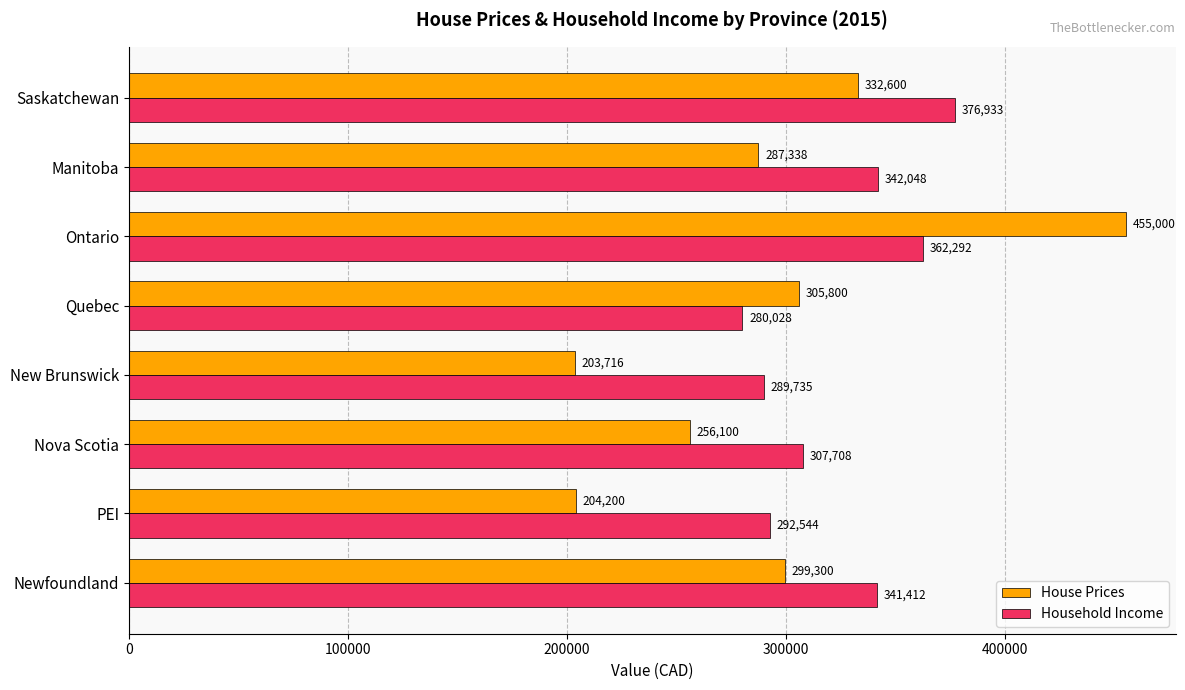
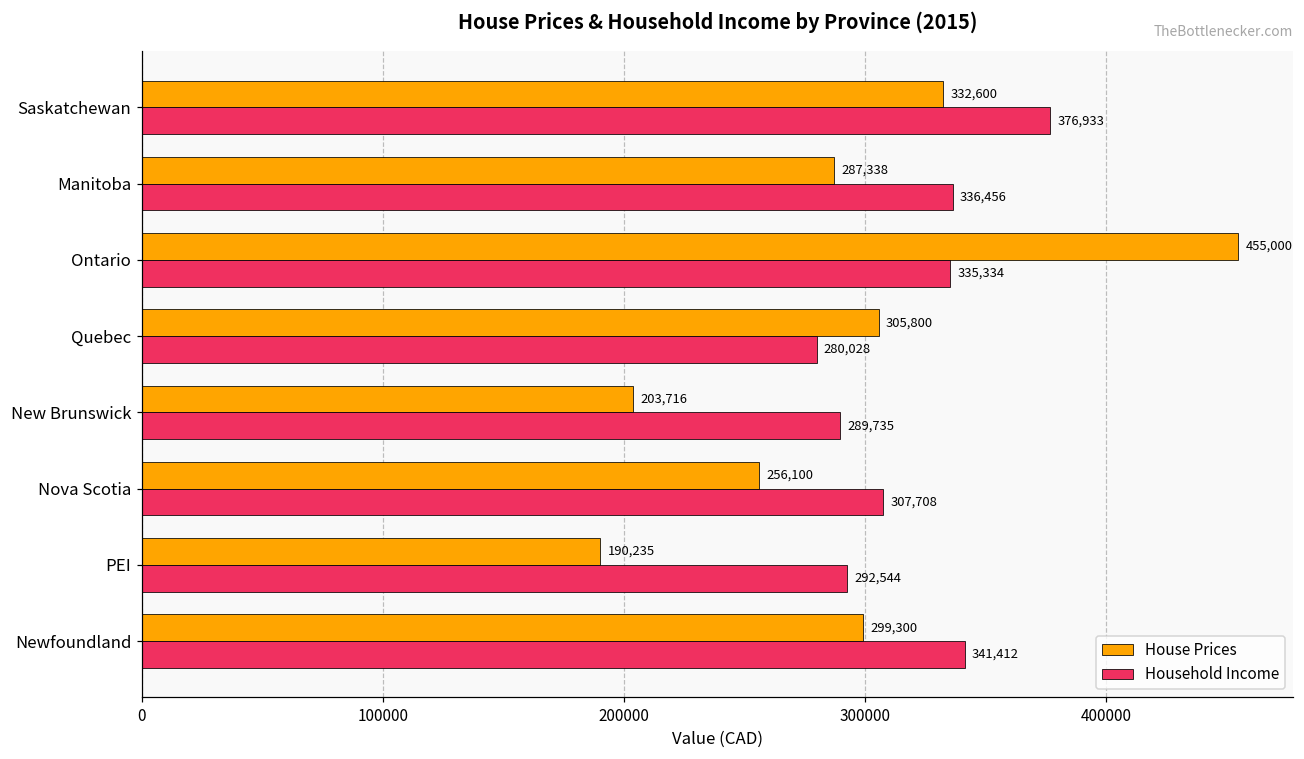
  {
    "House Prices": {
      "Saskatchewan": "332,600",
      "Manitoba": "287,338",
      "Ontario": "455,000",
      "Quebec": "305,800",
      "New Brunswick": "203,716",
      "Nova Scotia": "256,100",
-     "PEI": "204,200",
+     "PEI": "190,235",
      "Newfoundland": "299,300"
    },
    "Household Income": {
      "Saskatchewan": "376,933",
-     "Manitoba": "342,048",
-     "Ontario": "362,292",
+     "Manitoba": "336,456",
+     "Ontario": "335,334",
      "Quebec": "280,028",
      "New Brunswick": "289,735",
      "Nova Scotia": "307,708",
      "PEI": "292,544",
      "Newfoundland": "341,412"
    }
  }
